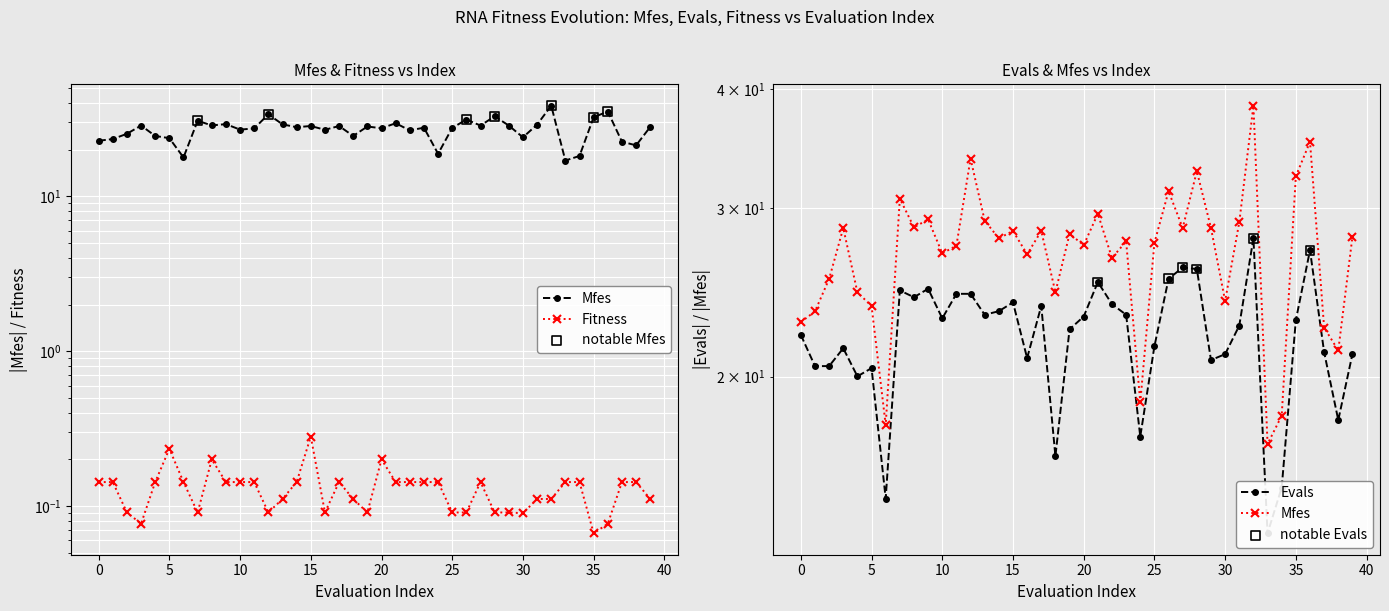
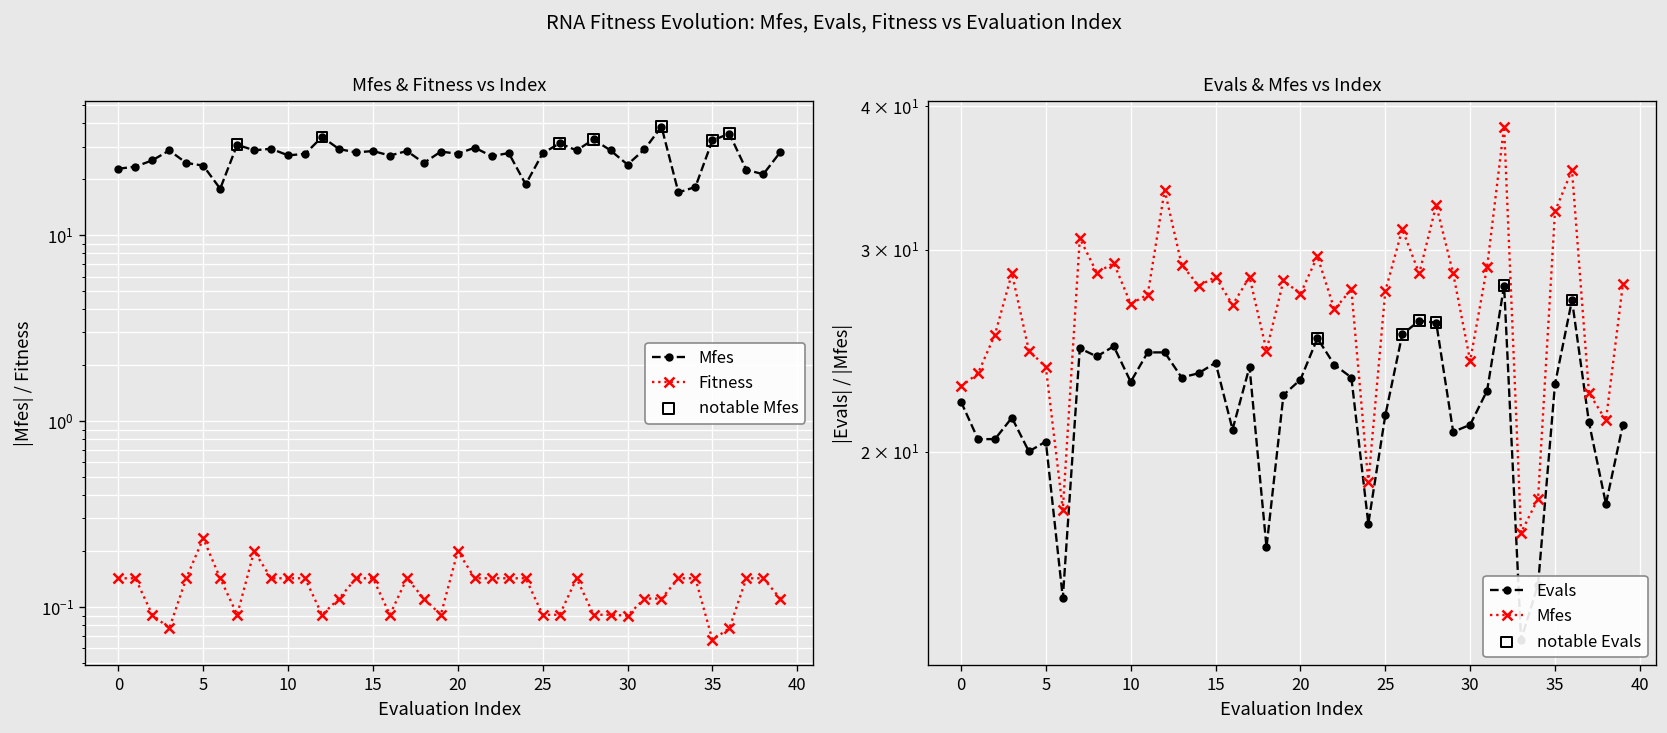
  {
    "Mfes & Fitness vs Index": {
      "Fitness": {
        "0": 0.14,
        "5": 0.23,
        "10": 0.14,
-       "15": 0.28,
+       "15": 0.14,
        "20": 0.20,
        "25": 0.09,
        "30": 0.09,
        "35": 0.067
      }
    }
  }
